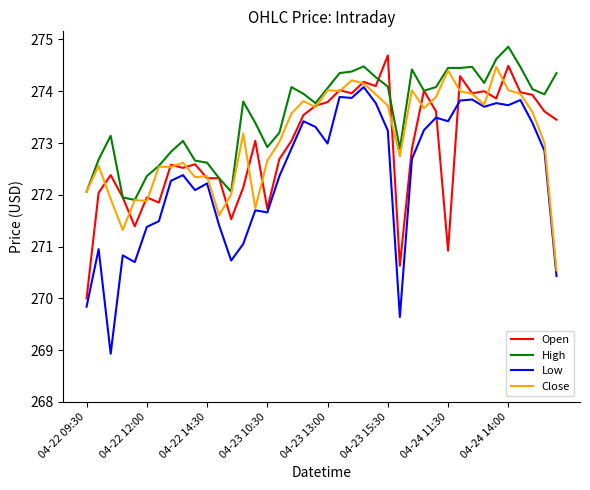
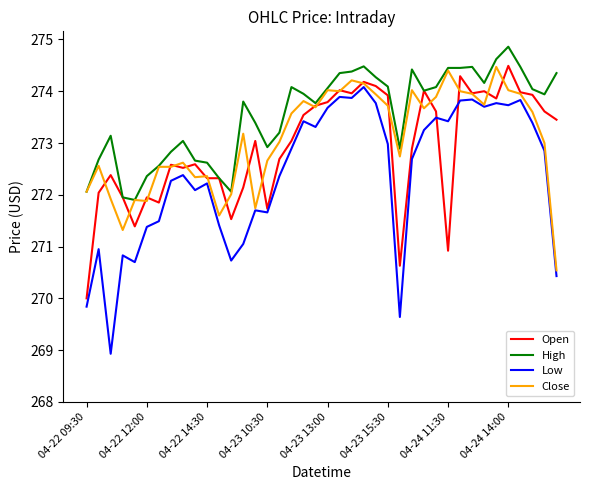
  {
    "Open": {
      "04-22 09:30": 270.0,
      "04-22 12:00": 272.0,
      "04-23 10:30": 271.7,
      "04-23 13:00": 273.8,
-     "04-23 15:30": 274.7,
+     "04-23 15:30": 273.9,
      "04-24 11:30": 270.9,
      "04-24 14:00": 274.5
    },
    "High": {
      "04-22 12:00": 272.4,
      "04-22 14:30": 272.6,
      "04-23 10:30": 272.9,
      "04-23 15:30": 274.1,
      "04-24 11:30": 274.5,
      "04-24 14:00": 274.9
    },
    "Low": {
      "04-22 09:30": 269.8,
      "04-22 12:00": 271.4,
      "04-22 14:30": 272.2,
      "04-23 10:30": 271.7,
-     "04-23 13:00": 273.0,
-     "04-23 15:30": 273.2,
+     "04-23 13:00": 273.7,
+     "04-23 15:30": 273.0,
      "04-24 11:30": 273.4,
      "04-24 14:00": 273.7
    },
    "Close": {
      "04-22 12:00": 271.9,
      "04-23 10:30": 272.7,
      "04-23 15:30": 273.7,
      "04-24 11:30": 274.4,
      "04-24 14:00": 274.0
    }
  }
